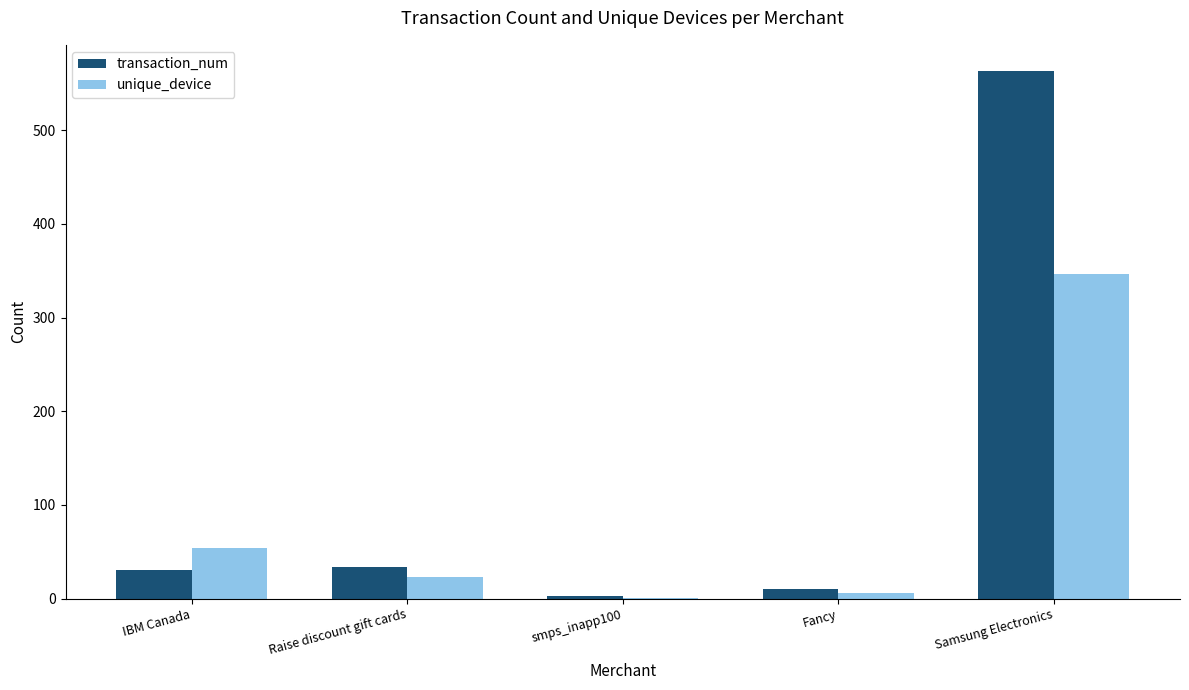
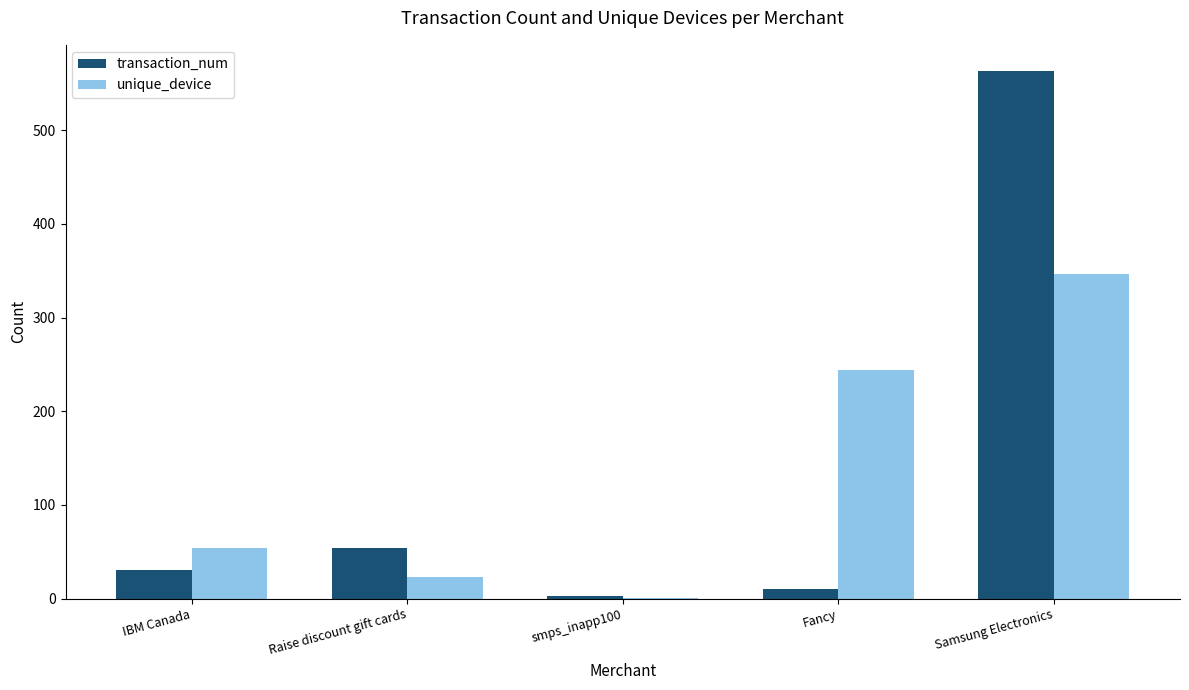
  {
    "transaction_num": {
      "IBM Canada": 30,
-     "Raise discount gift cards": 30,
+     "Raise discount gift cards": 50,
      "smps_inapp100": 0,
      "Fancy": 10,
      "Samsung Electronics": 560
    },
    "unique_device": {
      "IBM Canada": 50,
      "Raise discount gift cards": 20,
-     "Fancy": 10,
+     "Fancy": 240,
      "Samsung Electronics": 350
    }
  }
